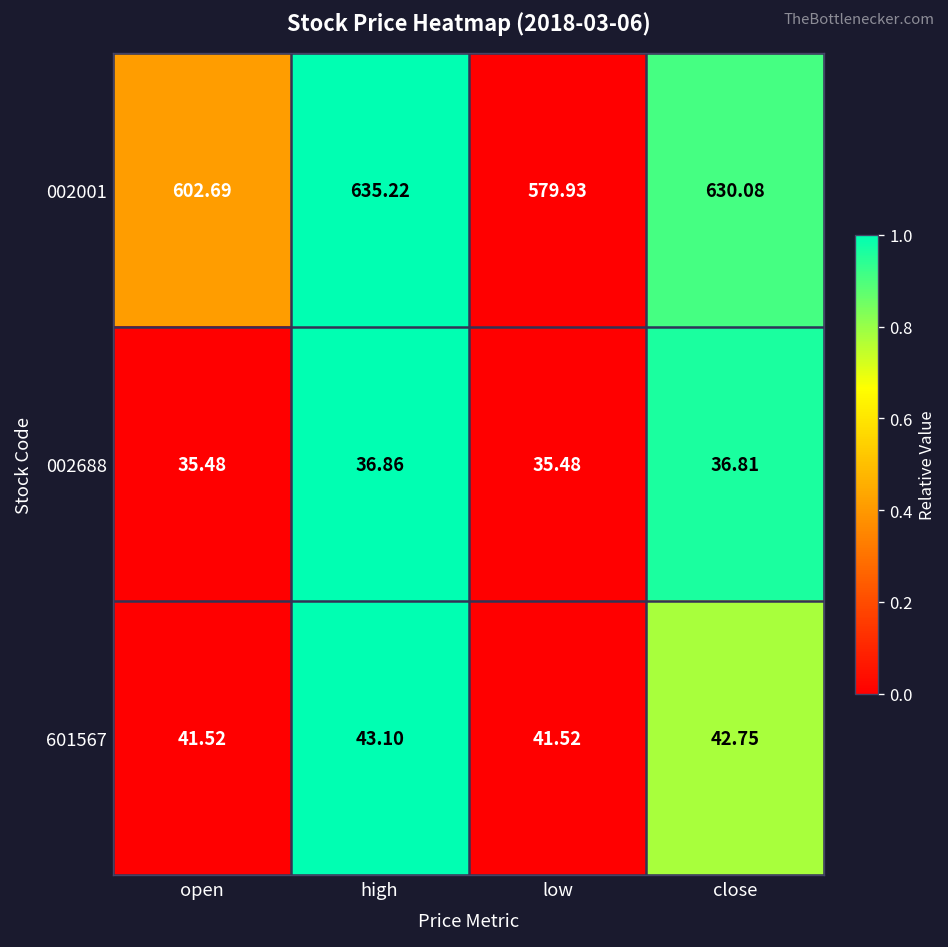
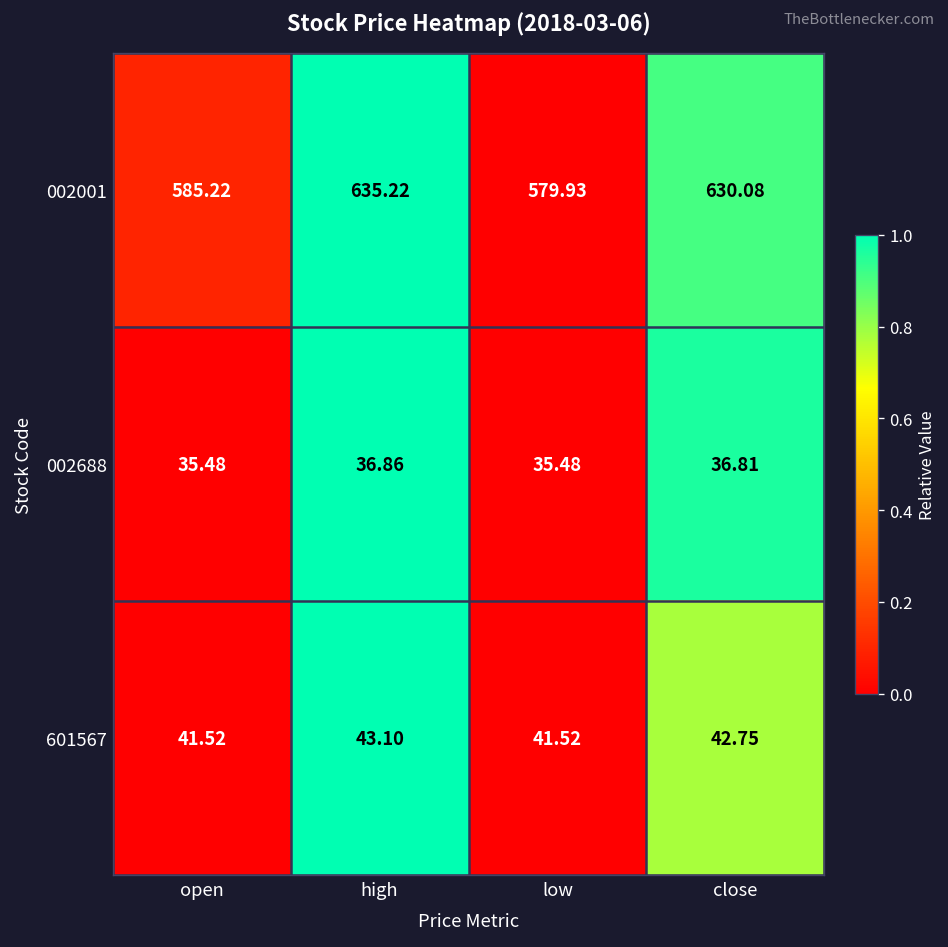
  {
    "002001": {
-     "open": 602.69,
+     "open": 585.22,
      "high": 635.22,
      "low": 579.93,
      "close": 630.08
    },
    "002688": {
      "open": 35.48,
      "high": 36.86,
      "low": 35.48,
      "close": 36.81
    },
    "601567": {
      "open": 41.52,
      "high": 43.10,
      "low": 41.52,
      "close": 42.75
    }
  }
